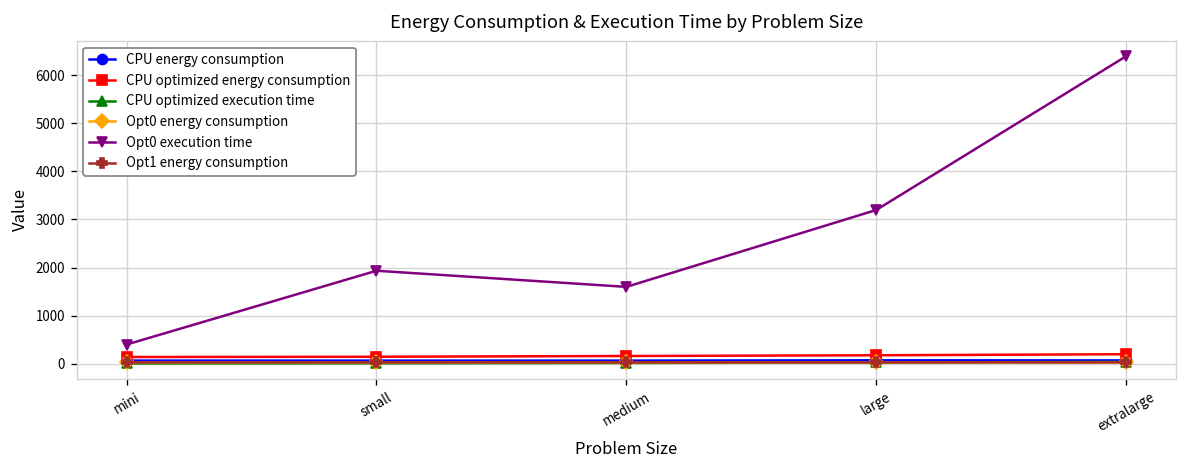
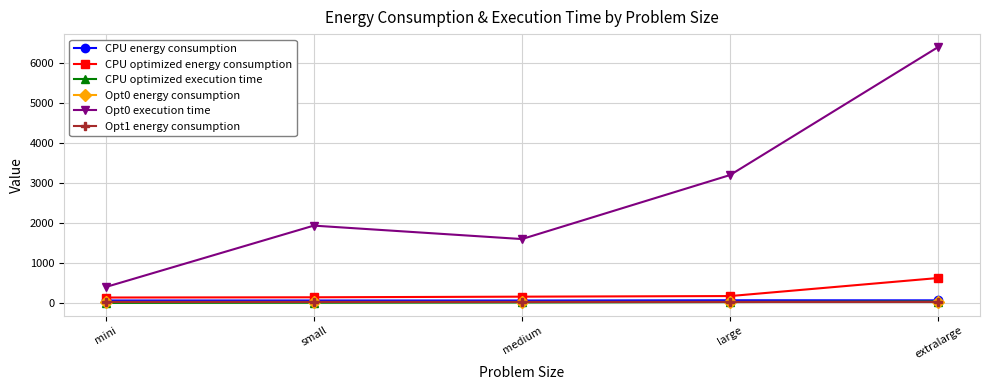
  {
    "CPU optimized energy consumption": {
      "mini": 100,
      "small": 100,
      "medium": 200,
      "large": 200,
-     "extralarge": 200
+     "extralarge": 600
    },
    "Opt0 execution time": {
      "mini": 400,
      "small": 1900,
      "medium": 1600,
      "large": 3200,
      "extralarge": 6400
    }
  }
